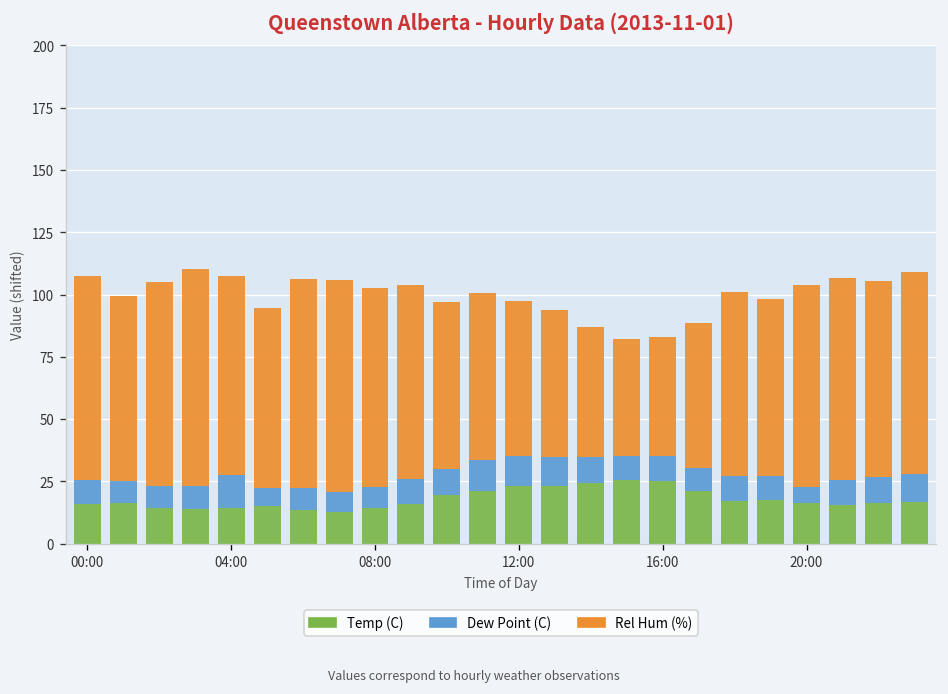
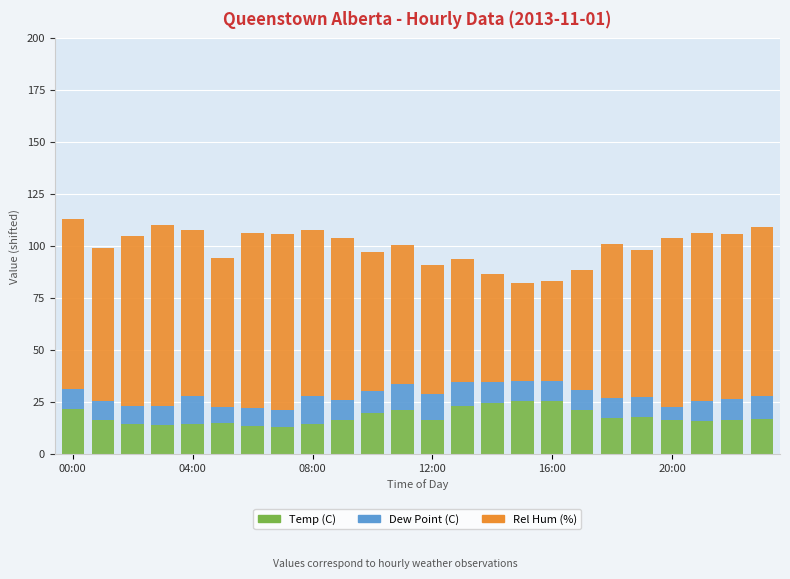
  {
    "Temp (C)": {
-     "00:00": 16,
+     "00:00": 22,
      "04:00": 14,
      "08:00": 14,
-     "12:00": 23,
+     "12:00": 17,
      "16:00": 25,
      "20:00": 16
    },
    "Dew Point (C)": {
      "00:00": 10,
      "04:00": 13,
-     "08:00": 8,
+     "08:00": 14,
      "12:00": 12,
      "16:00": 10,
      "20:00": 6
    },
    "Rel Hum (%)": {
      "00:00": 82,
      "04:00": 80,
      "08:00": 80,
      "12:00": 62,
      "16:00": 48,
      "20:00": 81
    }
  }
